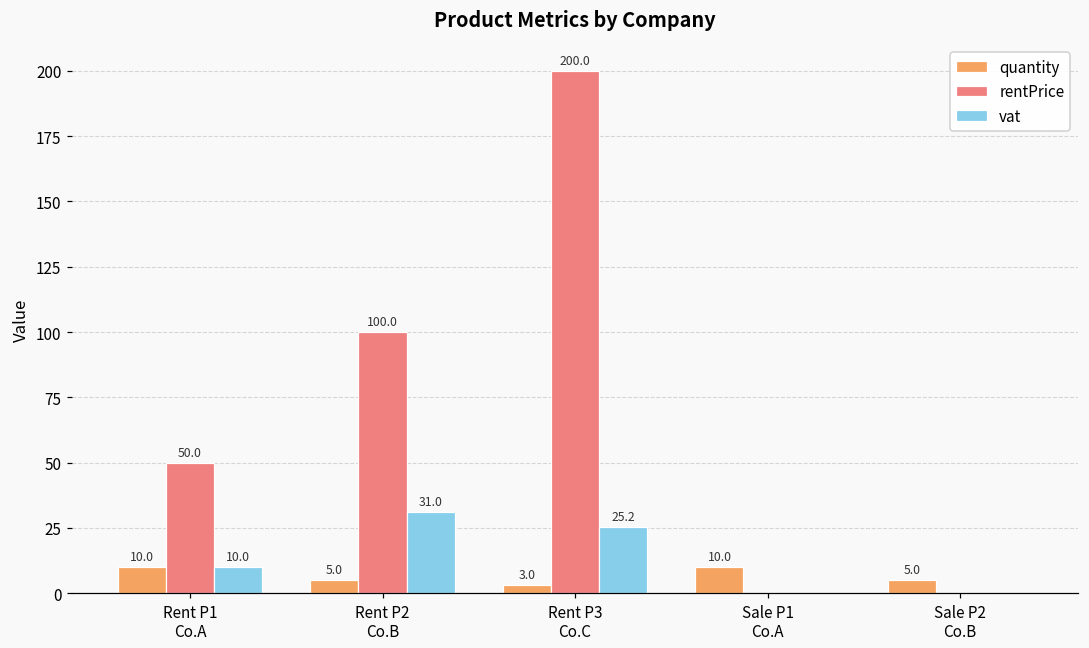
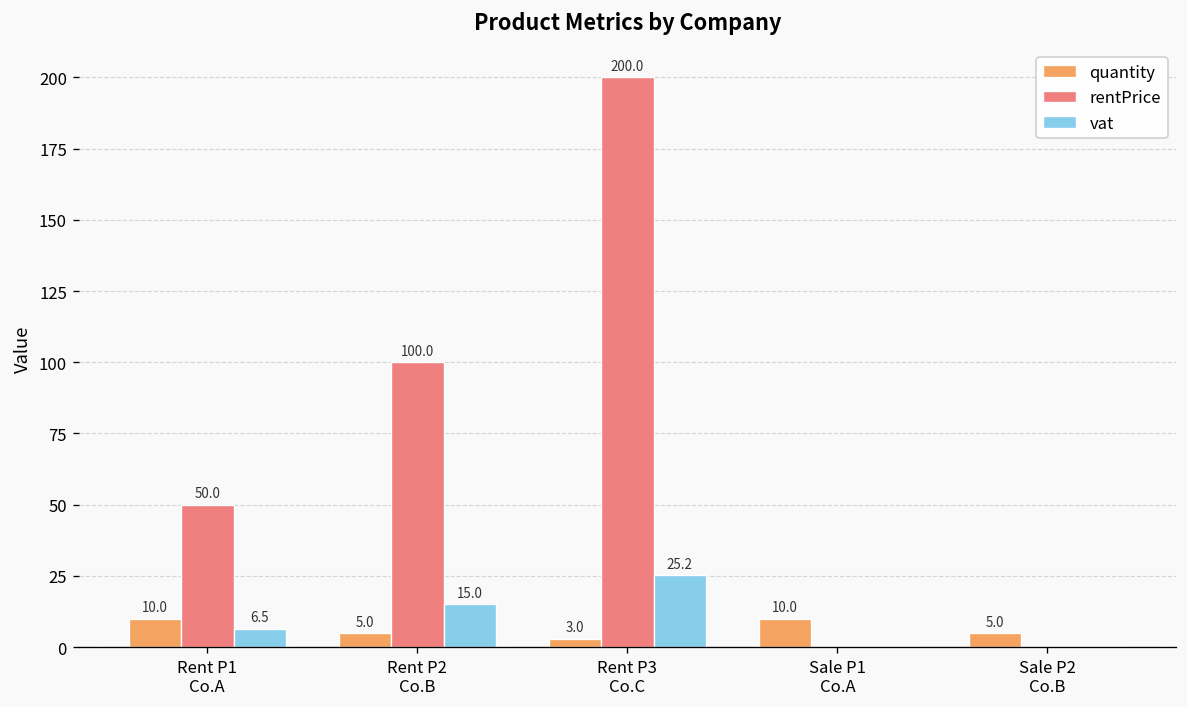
  {
    "vat": {
-     "Rent P1 Co.A": 10.0,
-     "Rent P2 Co.B": 31.0,
+     "Rent P1 Co.A": 6.5,
+     "Rent P2 Co.B": 15.0,
      "Rent P3 Co.C": 25.2
    }
  }
